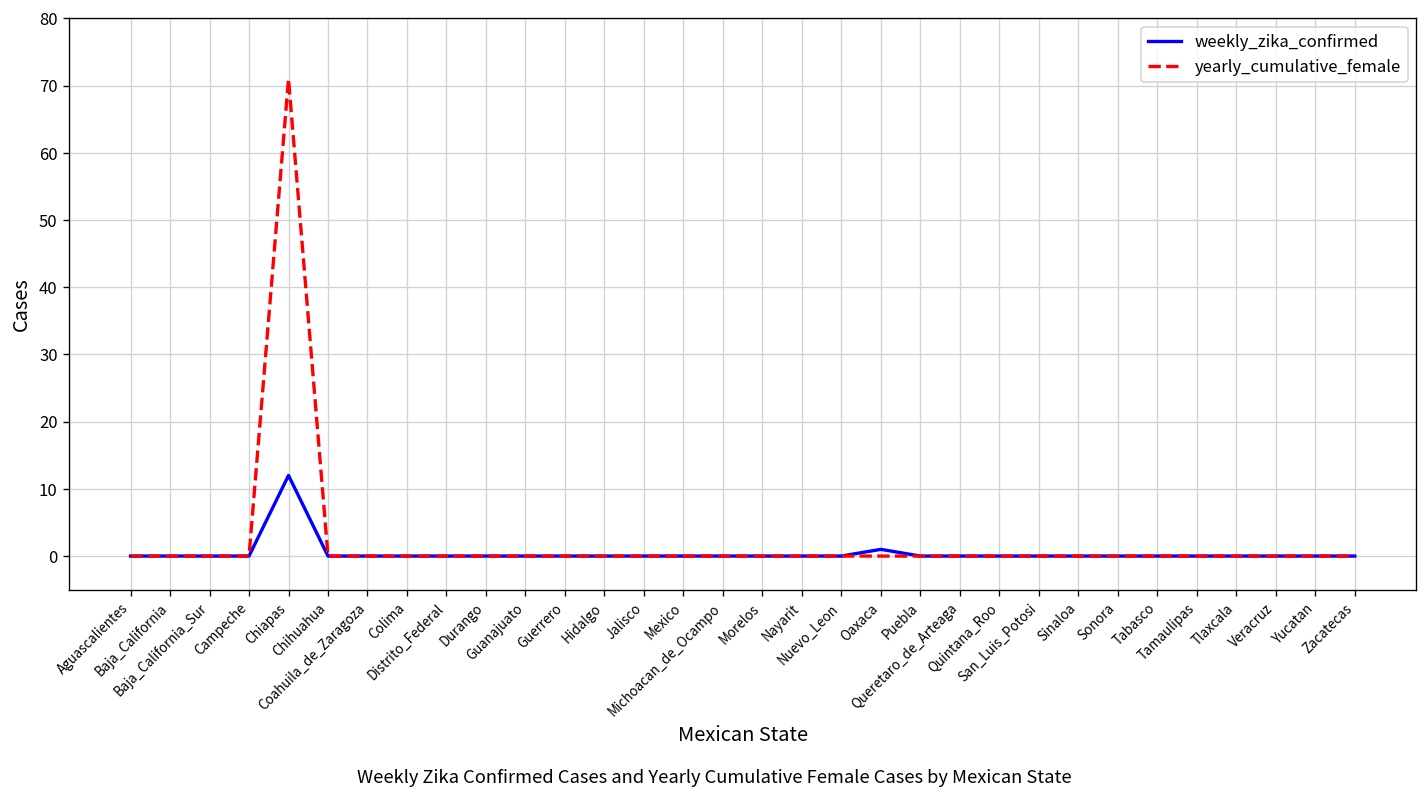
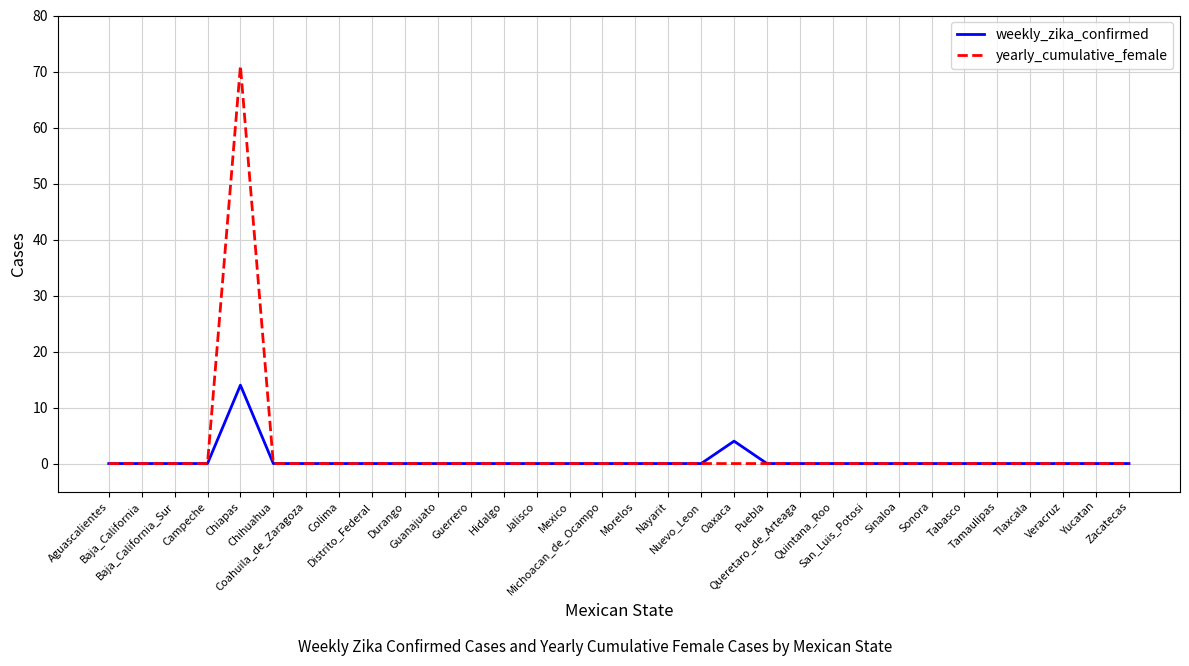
  {
    "weekly_zika_confirmed": {
-     "Chiapas": 12,
-     "Oaxaca": 1
+     "Chiapas": 14,
+     "Oaxaca": 4
    },
    "yearly_cumulative_female": {
      "Chiapas": 71,
      "Oaxaca": 0
    }
  }
